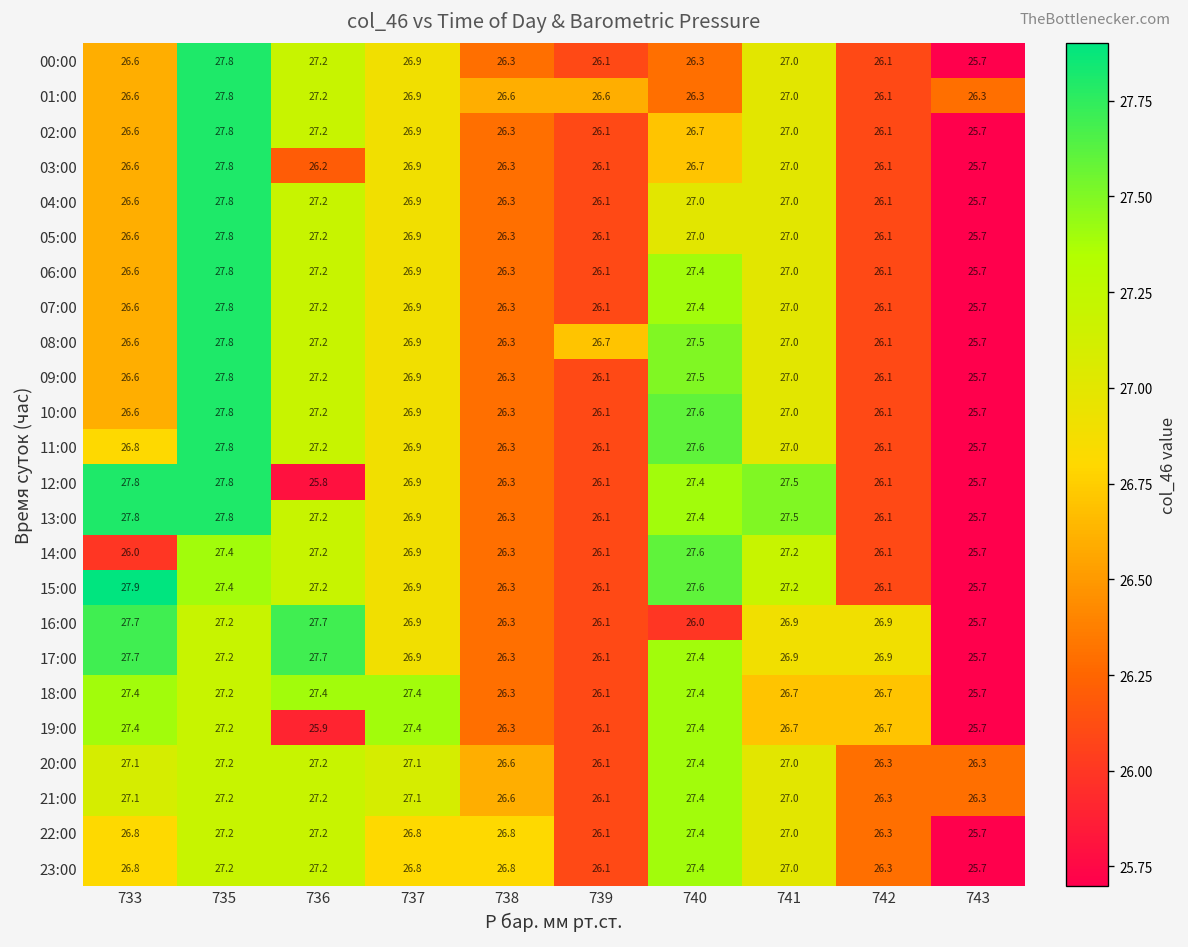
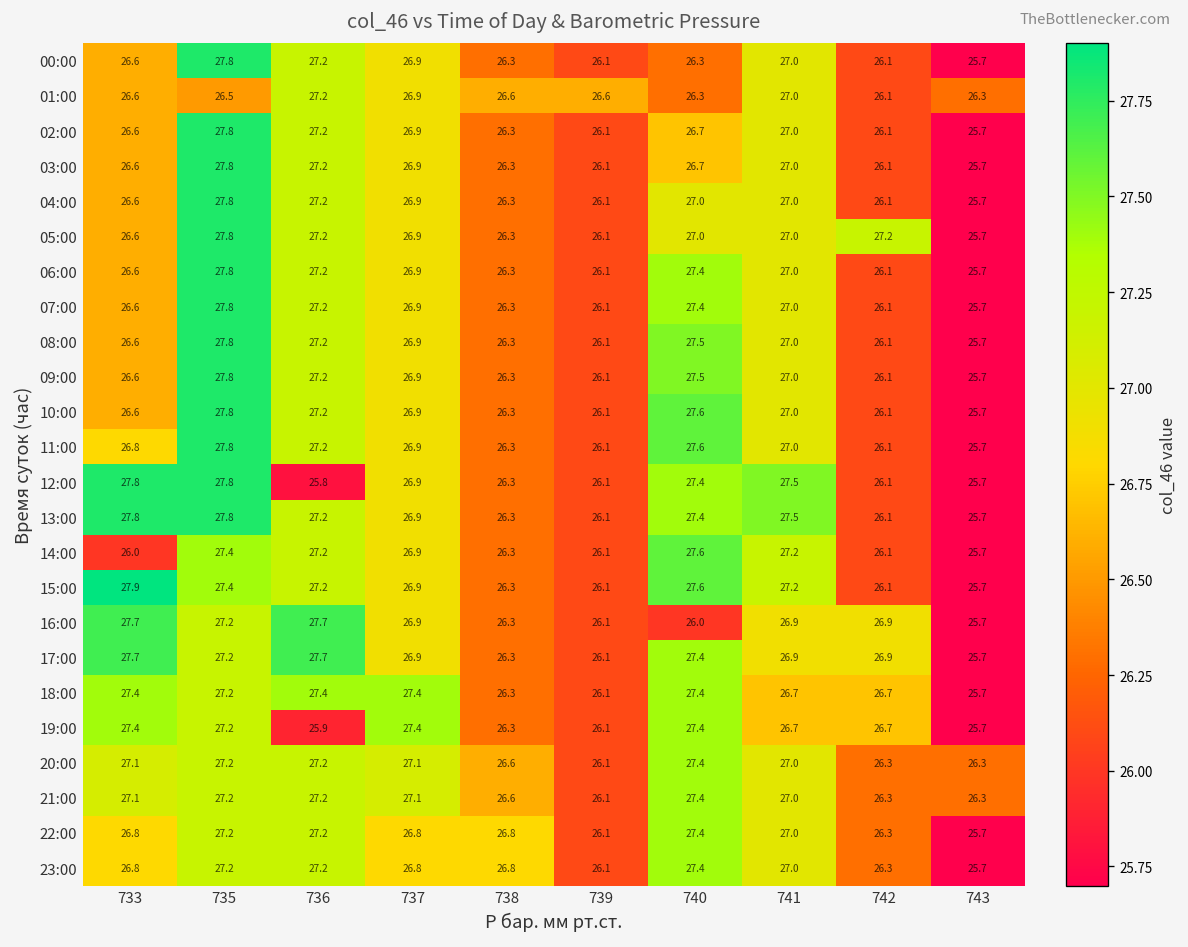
  {
    "01:00": {
      "733": 26.6,
-     "735": 27.8,
+     "735": 26.5,
      "736": 27.2,
      "737": 26.9,
      "738": 26.6,
      "739": 26.6,
      "740": 26.3,
      "741": 27.0,
      "742": 26.1,
      "743": 26.3
    },
    "03:00": {
      "733": 26.6,
      "735": 27.8,
-     "736": 26.2,
+     "736": 27.2,
      "737": 26.9,
      "738": 26.3,
      "739": 26.1,
      "740": 26.7,
      "741": 27.0,
      "742": 26.1,
      "743": 25.7
    },
    "05:00": {
      "733": 26.6,
      "735": 27.8,
      "736": 27.2,
      "737": 26.9,
      "738": 26.3,
      "739": 26.1,
      "740": 27.0,
      "741": 27.0,
-     "742": 26.1,
+     "742": 27.2,
      "743": 25.7
    },
    "08:00": {
      "733": 26.6,
      "735": 27.8,
      "736": 27.2,
      "737": 26.9,
      "738": 26.3,
-     "739": 26.7,
+     "739": 26.1,
      "740": 27.5,
      "741": 27.0,
      "742": 26.1,
      "743": 25.7
    }
  }
